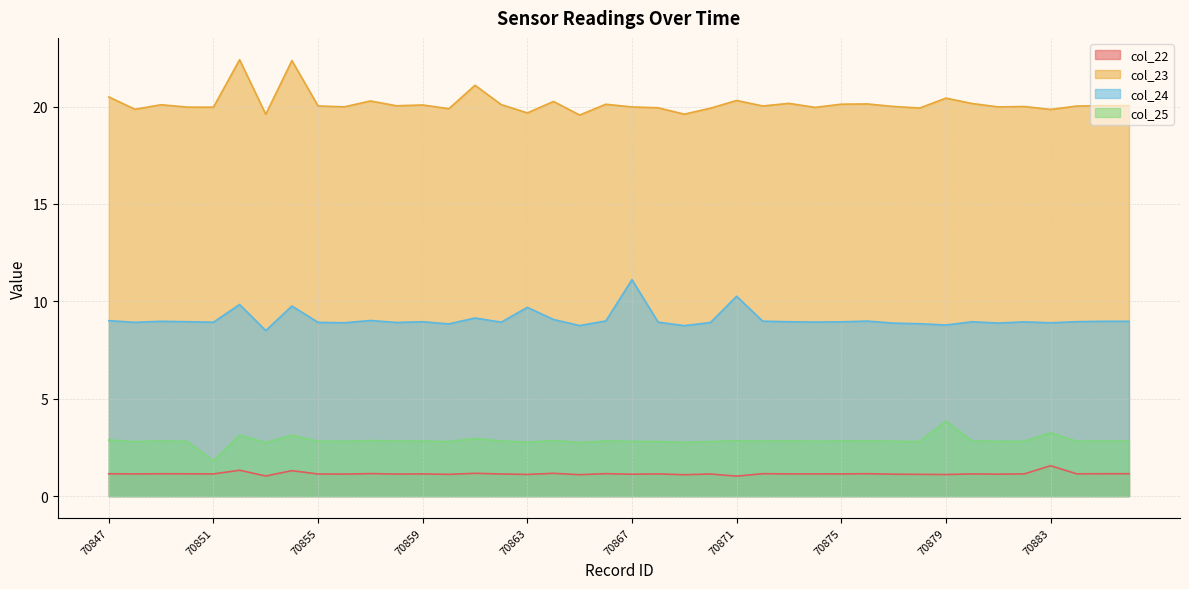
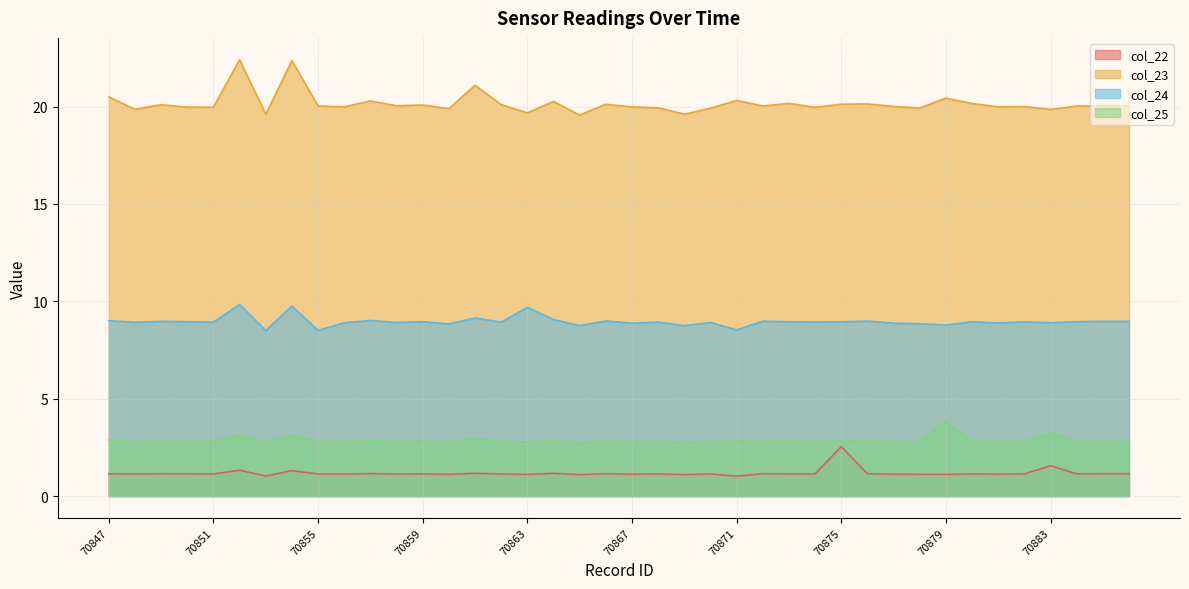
  {
    "col_22": {
      "70847": 1.1,
      "70851": 1.1,
      "70855": 1.1,
      "70859": 1.1,
      "70863": 1.1,
      "70867": 1.1,
      "70871": 1.0,
-     "70875": 1.1,
+     "70875": 2.5,
      "70879": 1.1,
      "70883": 1.6
    },
    "col_23": {
      "70847": 20.5,
      "70851": 20.0,
      "70855": 20.0,
      "70859": 20.1,
      "70863": 19.7,
      "70867": 20.0,
      "70871": 20.3,
      "70875": 20.1,
      "70879": 20.4,
      "70883": 19.9
    },
    "col_24": {
      "70847": 9.0,
      "70851": 8.9,
-     "70855": 8.9,
+     "70855": 8.5,
      "70859": 9.0,
      "70863": 9.7,
-     "70867": 11.1,
-     "70871": 10.3,
+     "70867": 8.9,
+     "70871": 8.5,
      "70875": 8.9,
      "70879": 8.8,
      "70883": 8.9
    },
    "col_25": {
      "70847": 2.9,
-     "70851": 1.8,
+     "70851": 2.8,
      "70855": 2.8,
      "70859": 2.8,
      "70863": 2.8,
      "70867": 2.8,
      "70871": 2.8,
      "70875": 2.8,
      "70879": 3.8,
      "70883": 3.2
    }
  }
